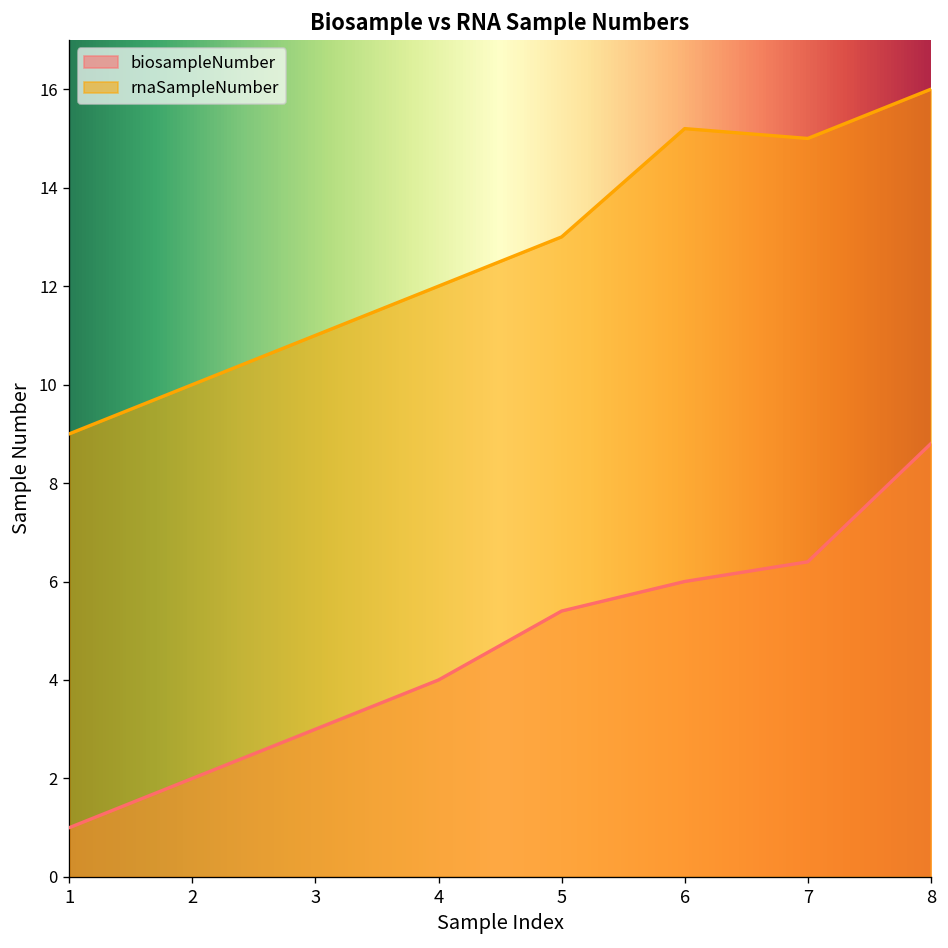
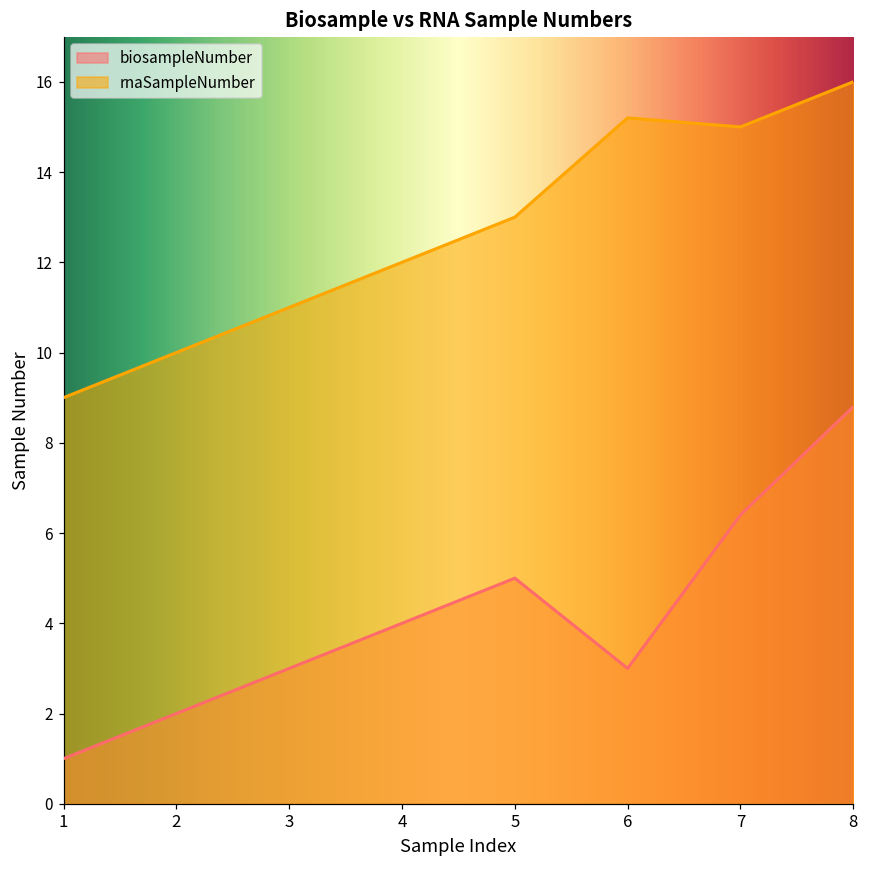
  {
    "biosampleNumber": {
      "1": 1.0,
      "2": 2.0,
      "3": 3.0,
      "4": 4.0,
-     "5": 5.4,
-     "6": 6,
+     "5": 5.0,
+     "6": 3,
      "7": 6.4,
      "8": 8.8
    },
    "rnaSampleNumber": {
      "1": 9.0,
      "2": 10.0,
      "3": 11.0,
      "4": 12.0,
      "5": 13.0,
      "6": 15.2,
      "7": 15.0,
      "8": 16.0
    }
  }
